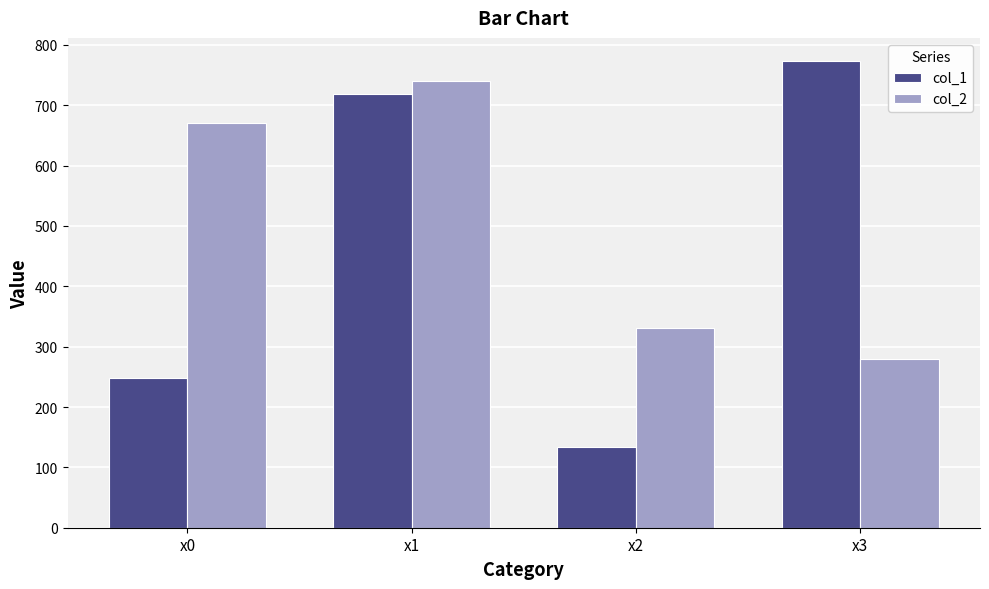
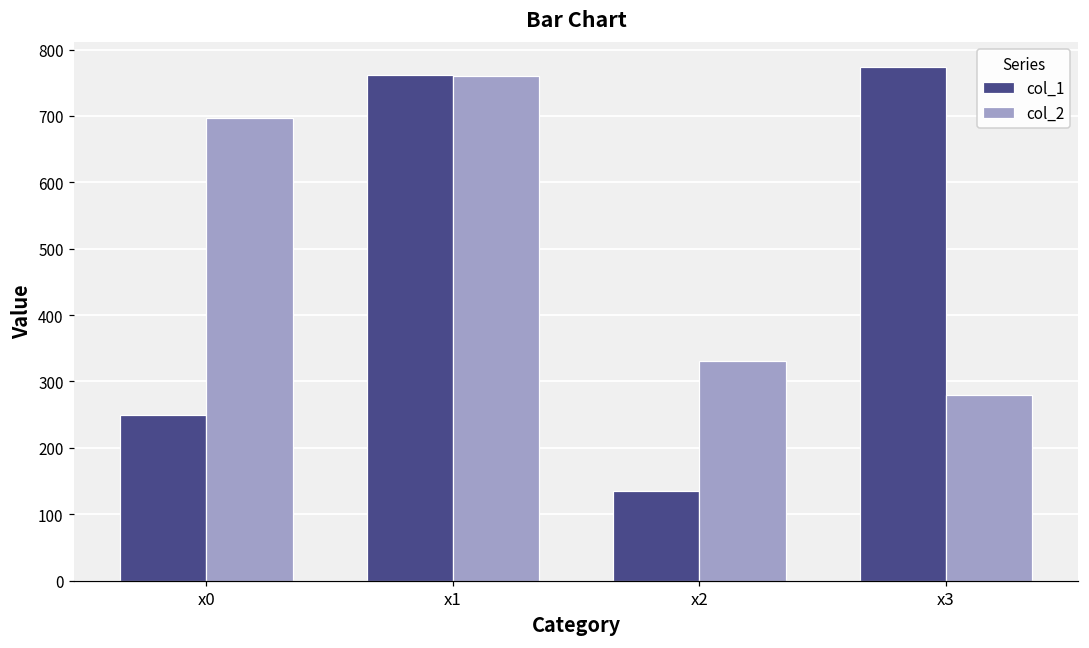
  {
    "col_1": {
      "x0": 250,
-     "x1": 720,
+     "x1": 760,
      "x2": 130,
      "x3": 770
    },
    "col_2": {
-     "x0": 670,
-     "x1": 740,
+     "x0": 700,
+     "x1": 760,
      "x2": 330,
      "x3": 280
    }
  }
